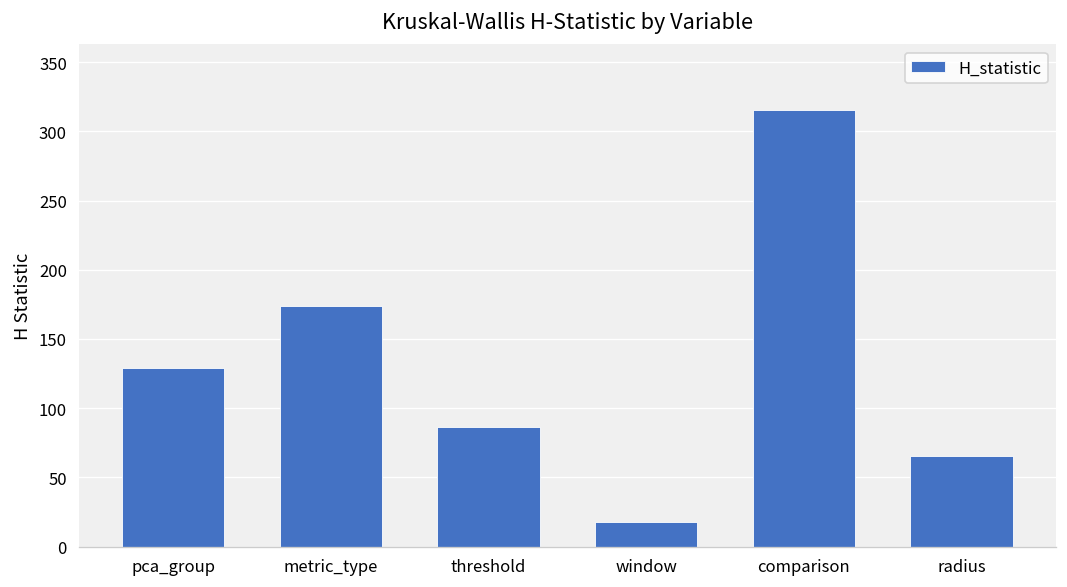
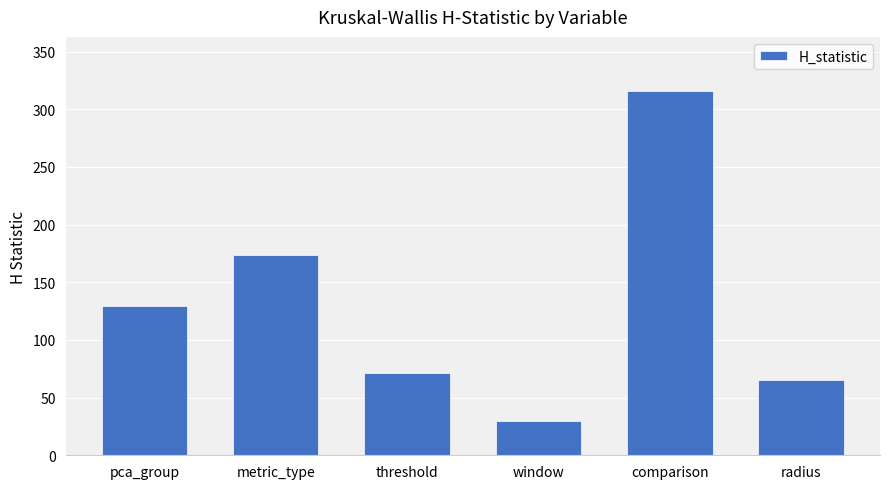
  {
    "pca_group": 129,
    "metric_type": 174,
-   "threshold": 86,
-   "window": 18,
+   "threshold": 72,
+   "window": 30,
    "comparison": 315,
    "radius": 65
  }
